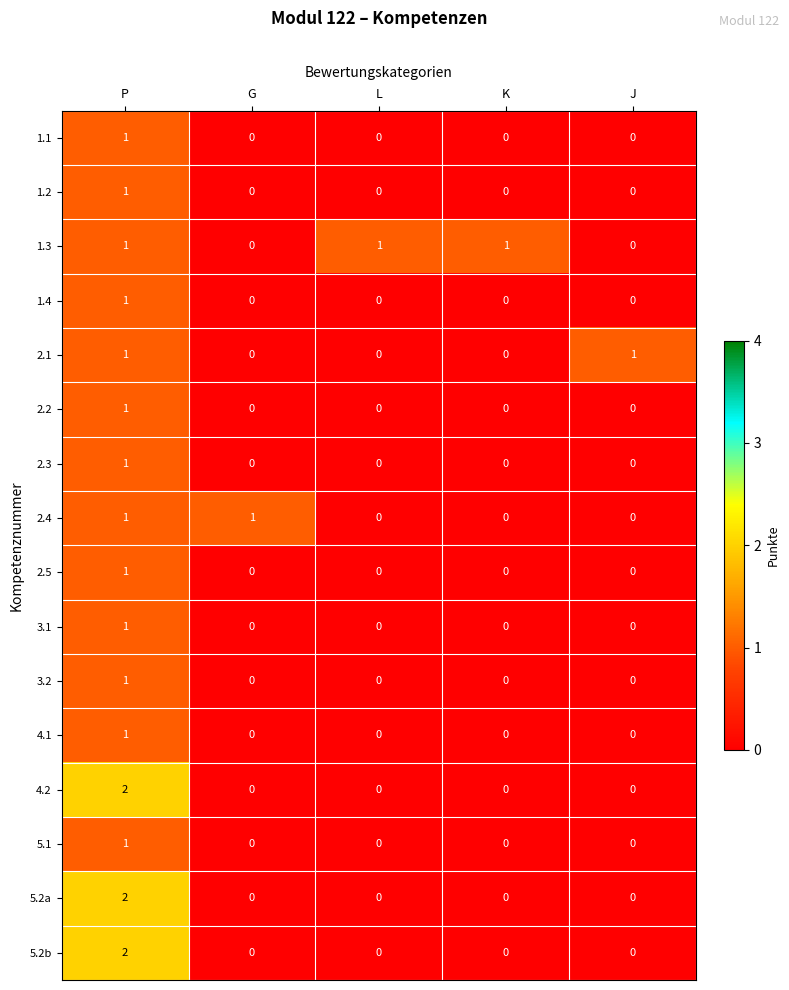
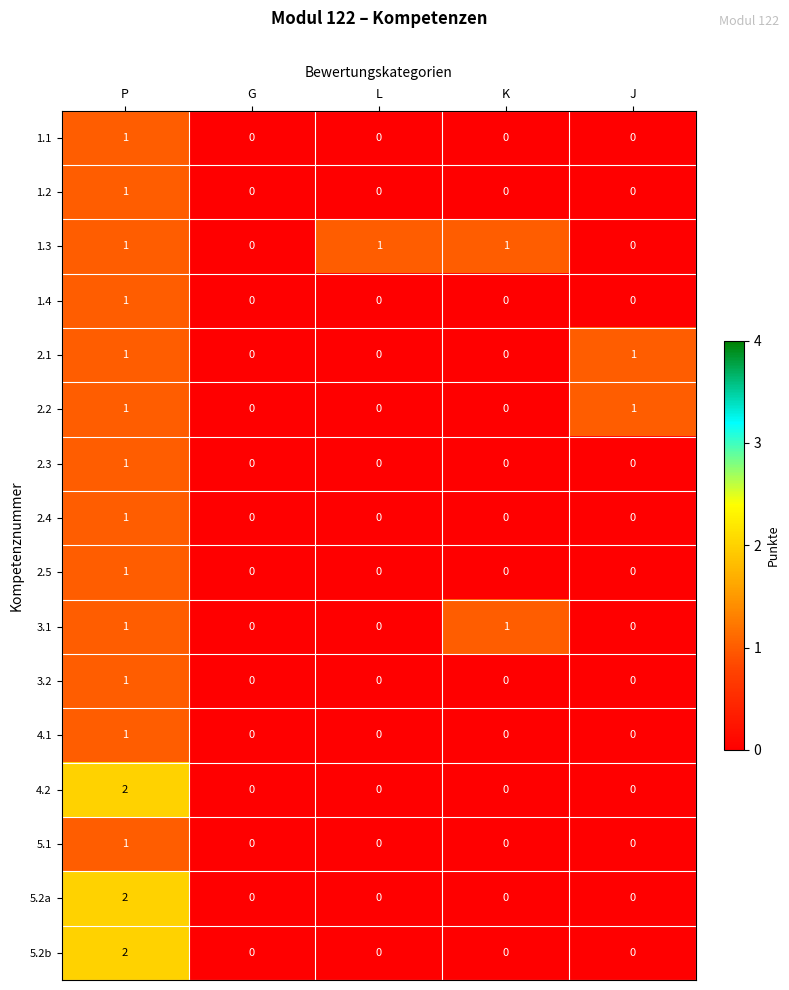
  {
    "1.1": {
      "P": 1,
      "G": 0,
      "L": 0,
      "K": 0,
      "J": 0
    },
    "1.2": {
      "P": 1,
      "G": 0,
      "L": 0,
      "K": 0,
      "J": 0
    },
    "1.3": {
      "P": 1,
      "G": 0,
      "L": 1,
      "K": 1,
      "J": 0
    },
    "1.4": {
      "P": 1,
      "G": 0,
      "L": 0,
      "K": 0,
      "J": 0
    },
    "2.1": {
      "P": 1,
      "G": 0,
      "L": 0,
      "K": 0,
      "J": 1
    },
    "2.2": {
      "P": 1,
      "G": 0,
      "L": 0,
      "K": 0,
-     "J": 0
+     "J": 1
    },
    "2.3": {
      "P": 1,
      "G": 0,
      "L": 0,
      "K": 0,
      "J": 0
    },
    "2.4": {
      "P": 1,
-     "G": 1,
+     "G": 0,
      "L": 0,
      "K": 0,
      "J": 0
    },
    "2.5": {
      "P": 1,
      "G": 0,
      "L": 0,
      "K": 0,
      "J": 0
    },
    "3.1": {
      "P": 1,
      "G": 0,
      "L": 0,
-     "K": 0,
+     "K": 1,
      "J": 0
    },
    "3.2": {
      "P": 1,
      "G": 0,
      "L": 0,
      "K": 0,
      "J": 0
    },
    "4.1": {
      "P": 1,
      "G": 0,
      "L": 0,
      "K": 0,
      "J": 0
    },
    "4.2": {
      "P": 2,
      "G": 0,
      "L": 0,
      "K": 0,
      "J": 0
    },
    "5.1": {
      "P": 1,
      "G": 0,
      "L": 0,
      "K": 0,
      "J": 0
    },
    "5.2a": {
      "P": 2,
      "G": 0,
      "L": 0,
      "K": 0,
      "J": 0
    },
    "5.2b": {
      "P": 2,
      "G": 0,
      "L": 0,
      "K": 0,
      "J": 0
    }
  }
